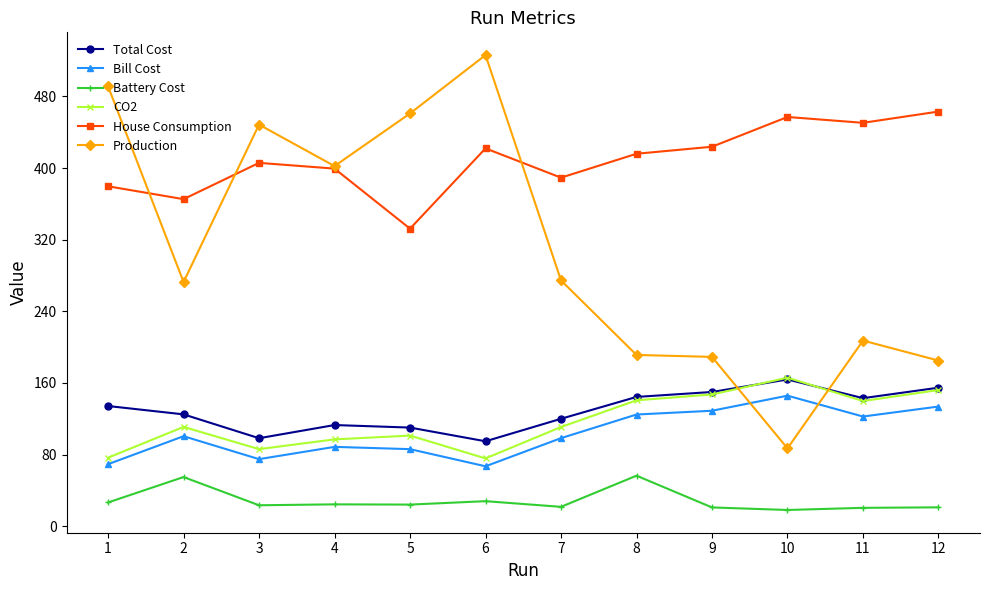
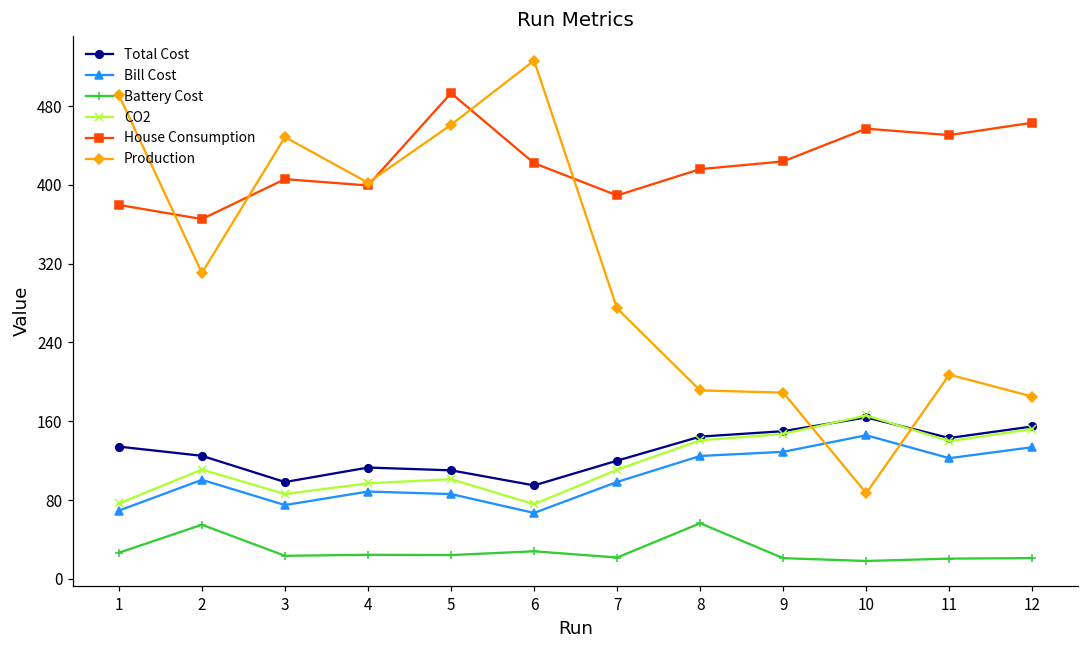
  {
    "Total Cost": {
      "1": 130,
      "2": 120,
      "3": 100,
      "4": 110,
      "5": 110,
      "6": 90,
      "7": 120,
      "8": 140,
      "11": 140
    },
    "Bill Cost": {
      "1": 70,
      "2": 100,
      "3": 70,
      "4": 90,
      "5": 90,
      "6": 70,
      "7": 100,
      "8": 120,
      "9": 130,
      "10": 150,
      "11": 120,
      "12": 130
    },
    "Battery Cost": {
      "1": 30,
      "2": 50,
      "3": 20,
      "4": 20,
      "5": 20,
      "6": 30,
      "7": 20,
      "8": 60,
      "9": 20,
      "10": 20,
      "11": 20,
      "12": 20
    },
    "CO2": {
      "1": 80,
      "2": 110,
      "3": 90,
      "4": 100,
      "5": 100,
      "6": 80,
      "7": 110,
      "8": 140,
      "11": 140
    },
    "House Consumption": {
      "1": 380,
      "2": 370,
      "3": 410,
-     "5": 330,
+     "5": 490,
      "6": 420,
      "7": 390,
      "8": 420,
      "9": 420,
      "10": 460,
      "11": 450,
      "12": 460
    },
    "Production": {
      "1": 490,
-     "2": 270,
+     "2": 310,
      "3": 450,
      "5": 460,
      "6": 530,
      "7": 270,
      "8": 190,
      "9": 190,
      "10": 90,
      "11": 210,
      "12": 190
    }
  }
